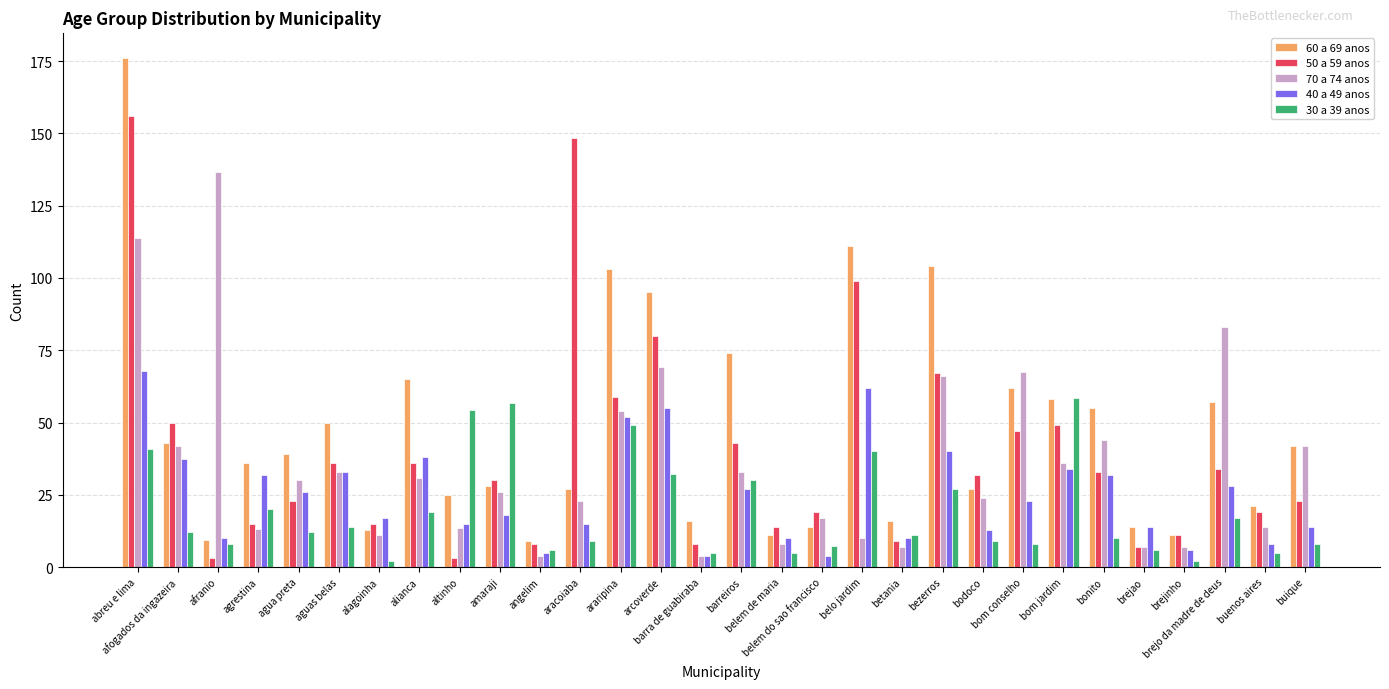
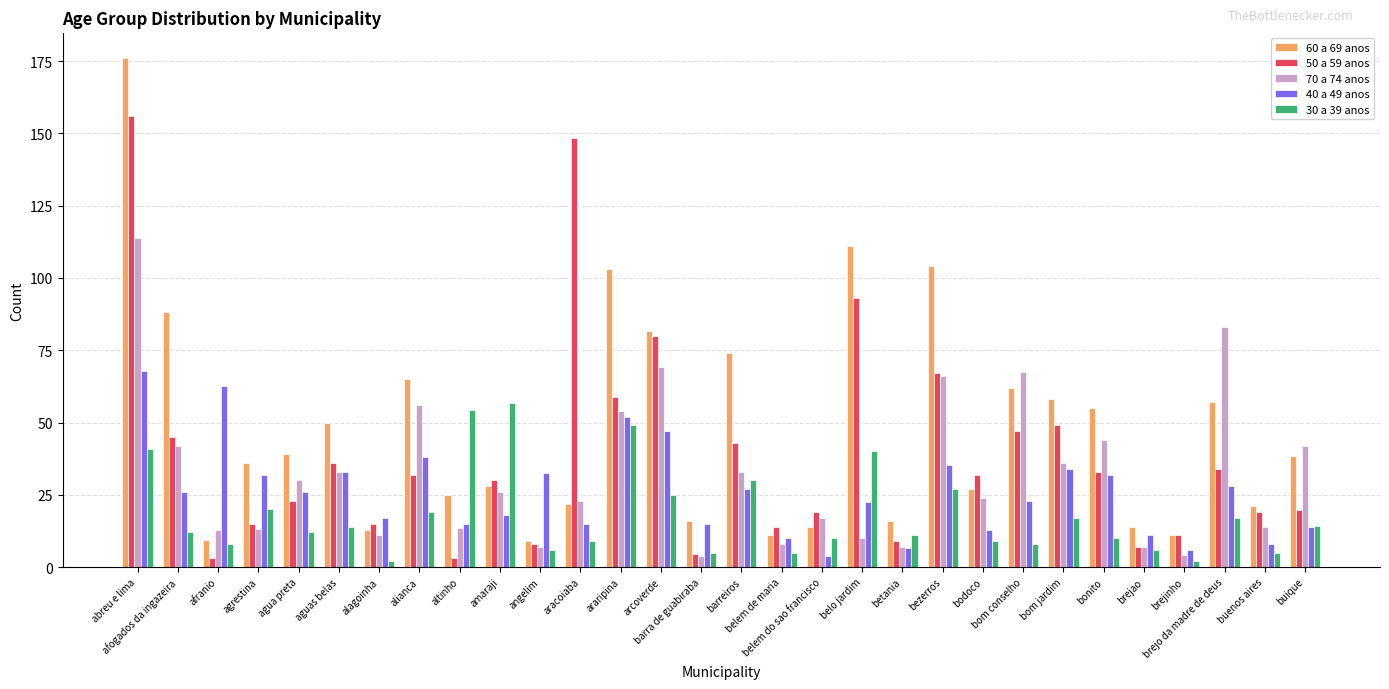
  {
    "60 a 69 anos": {
      "abreu e lima": 176,
-     "afogados da ingazeira": 43,
+     "afogados da ingazeira": 88,
      "afranio": 9,
      "agrestina": 36,
      "agua preta": 39,
      "aguas belas": 50,
      "alagoinha": 13,
      "alianca": 65,
      "altinho": 25,
      "amaraji": 28,
      "angelim": 9,
-     "aracoiaba": 27,
+     "aracoiaba": 22,
      "araripina": 103,
-     "arcoverde": 95,
+     "arcoverde": 82,
      "barra de guabiraba": 16,
      "barreiros": 74,
      "belem de maria": 11,
      "belem do sao francisco": 14,
      "belo jardim": 111,
      "betania": 16,
      "bezerros": 104,
      "bodoco": 27,
      "bom conselho": 62,
      "bom jardim": 58,
      "bonito": 55,
      "brejao": 14,
      "brejinho": 11,
      "brejo da madre de deus": 57,
      "buenos aires": 21,
-     "buique": 42
+     "buique": 38
    },
    "50 a 59 anos": {
      "abreu e lima": 156,
-     "afogados da ingazeira": 50,
+     "afogados da ingazeira": 45,
      "afranio": 3,
      "agrestina": 15,
      "agua preta": 23,
      "aguas belas": 36,
      "alagoinha": 15,
-     "alianca": 36,
+     "alianca": 32,
      "altinho": 3,
      "amaraji": 30,
      "angelim": 8,
      "aracoiaba": 148,
      "araripina": 59,
      "arcoverde": 80,
-     "barra de guabiraba": 8,
+     "barra de guabiraba": 5,
      "barreiros": 43,
      "belem de maria": 14,
      "belem do sao francisco": 19,
-     "belo jardim": 99,
+     "belo jardim": 93,
      "betania": 9,
      "bezerros": 67,
      "bodoco": 32,
      "bom conselho": 47,
      "bom jardim": 49,
      "bonito": 33,
      "brejao": 7,
      "brejinho": 11,
      "brejo da madre de deus": 34,
      "buenos aires": 19,
-     "buique": 23
+     "buique": 20
    },
    "70 a 74 anos": {
      "abreu e lima": 114,
      "afogados da ingazeira": 42,
-     "afranio": 137,
+     "afranio": 13,
      "agrestina": 13,
      "agua preta": 30,
      "aguas belas": 33,
      "alagoinha": 11,
-     "alianca": 31,
+     "alianca": 56,
      "altinho": 14,
      "amaraji": 26,
-     "angelim": 4,
+     "angelim": 7,
      "aracoiaba": 23,
      "araripina": 54,
      "arcoverde": 69,
      "barra de guabiraba": 4,
      "barreiros": 33,
      "belem de maria": 8,
      "belem do sao francisco": 17,
      "belo jardim": 10,
      "betania": 7,
      "bezerros": 66,
      "bodoco": 24,
      "bom conselho": 67,
      "bom jardim": 36,
      "bonito": 44,
      "brejao": 7,
-     "brejinho": 7,
+     "brejinho": 4,
      "brejo da madre de deus": 83,
      "buenos aires": 14,
      "buique": 42
    },
    "40 a 49 anos": {
      "abreu e lima": 68,
-     "afogados da ingazeira": 37,
-     "afranio": 10,
+     "afogados da ingazeira": 26,
+     "afranio": 63,
      "agrestina": 32,
      "agua preta": 26,
      "aguas belas": 33,
      "alagoinha": 17,
      "alianca": 38,
      "altinho": 15,
      "amaraji": 18,
-     "angelim": 5,
+     "angelim": 33,
      "aracoiaba": 15,
      "araripina": 52,
-     "arcoverde": 55,
-     "barra de guabiraba": 4,
+     "arcoverde": 47,
+     "barra de guabiraba": 15,
      "barreiros": 27,
      "belem de maria": 10,
      "belem do sao francisco": 4,
-     "belo jardim": 62,
-     "betania": 10,
-     "bezerros": 40,
+     "belo jardim": 23,
+     "betania": 7,
+     "bezerros": 35,
      "bodoco": 13,
      "bom conselho": 23,
      "bom jardim": 34,
      "bonito": 32,
-     "brejao": 14,
+     "brejao": 11,
      "brejinho": 6,
      "brejo da madre de deus": 28,
      "buenos aires": 8,
      "buique": 14
    },
    "30 a 39 anos": {
      "abreu e lima": 41,
      "afogados da ingazeira": 12,
      "afranio": 8,
      "agrestina": 20,
      "agua preta": 12,
      "aguas belas": 14,
      "alagoinha": 2,
      "alianca": 19,
      "altinho": 54,
      "amaraji": 57,
      "angelim": 6,
      "aracoiaba": 9,
      "araripina": 49,
-     "arcoverde": 32,
+     "arcoverde": 25,
      "barra de guabiraba": 5,
      "barreiros": 30,
      "belem de maria": 5,
-     "belem do sao francisco": 7,
+     "belem do sao francisco": 10,
      "belo jardim": 40,
      "betania": 11,
      "bezerros": 27,
      "bodoco": 9,
      "bom conselho": 8,
-     "bom jardim": 59,
+     "bom jardim": 17,
      "bonito": 10,
      "brejao": 6,
      "brejinho": 2,
      "brejo da madre de deus": 17,
      "buenos aires": 5,
-     "buique": 8
+     "buique": 14
    }
  }
